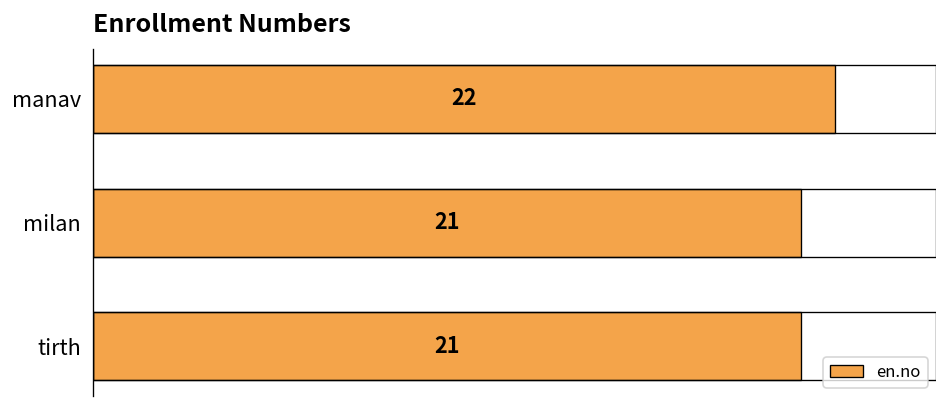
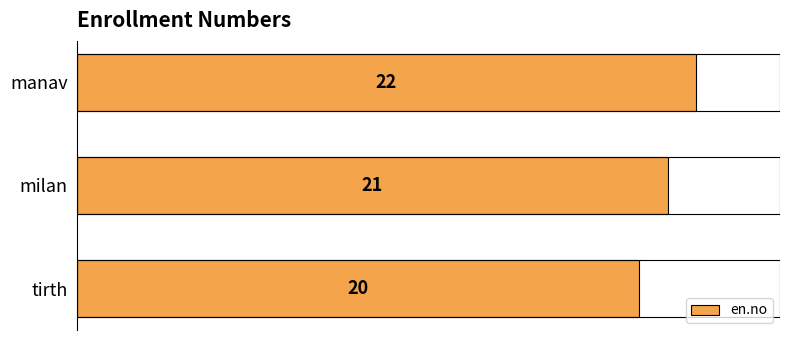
  {
    "manav": 22,
    "milan": 21,
-   "tirth": 21
+   "tirth": 20
  }
